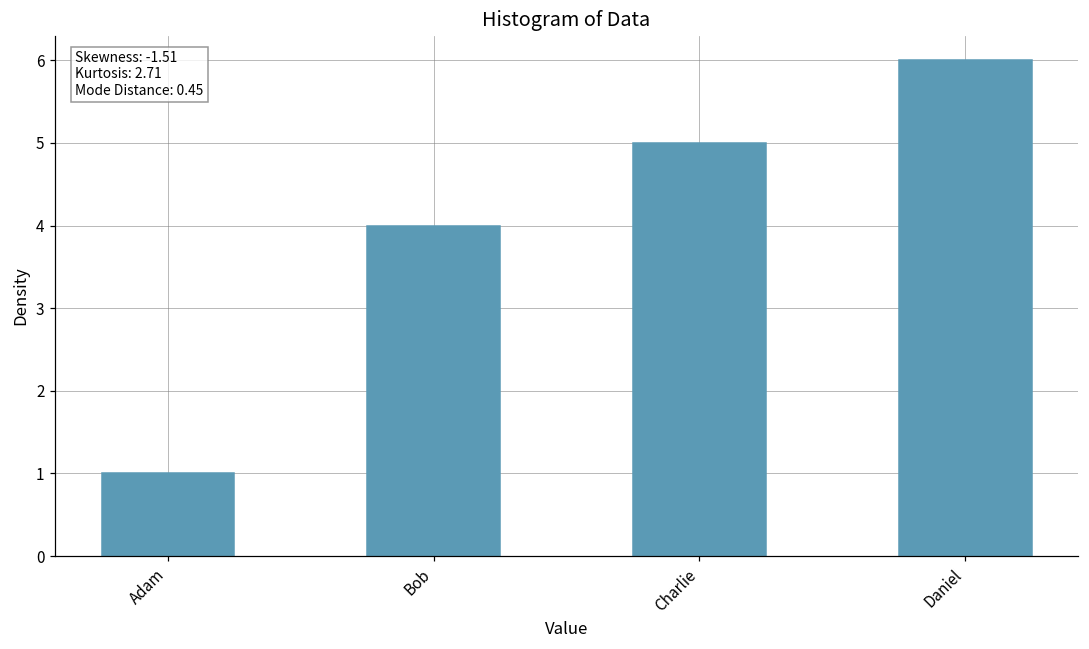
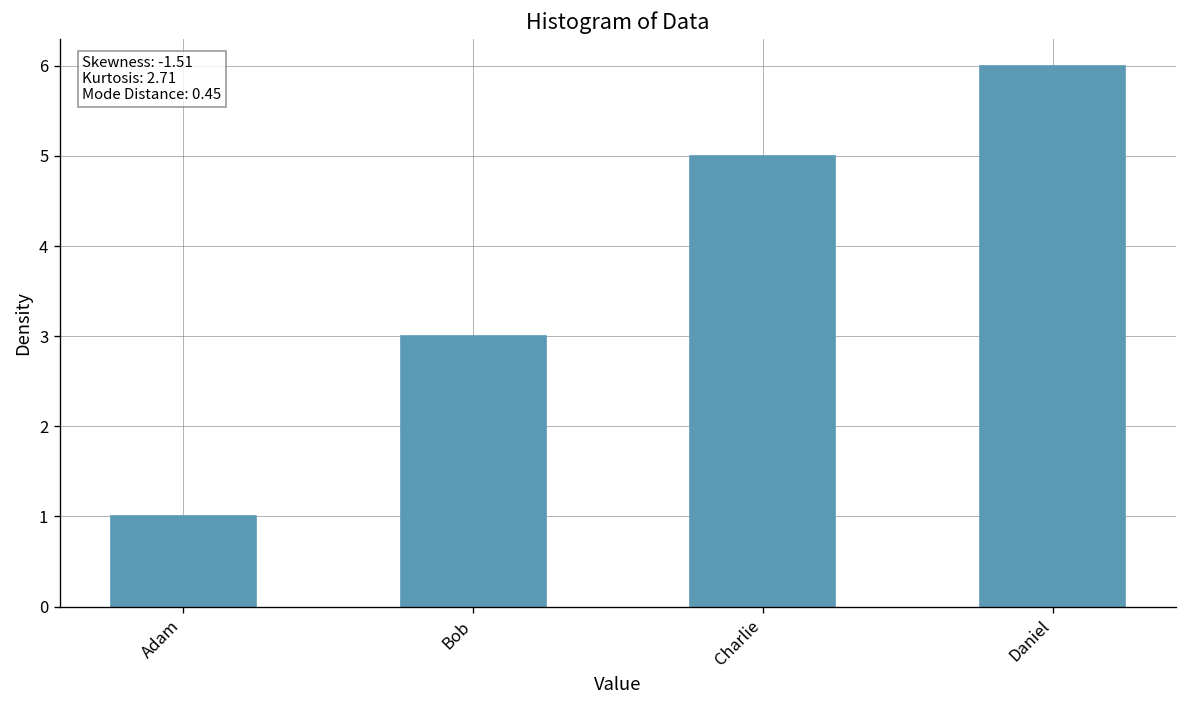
  {
    "Adam": 1,
-   "Bob": 4,
+   "Bob": 3,
    "Charlie": 5,
    "Daniel": 6
  }
